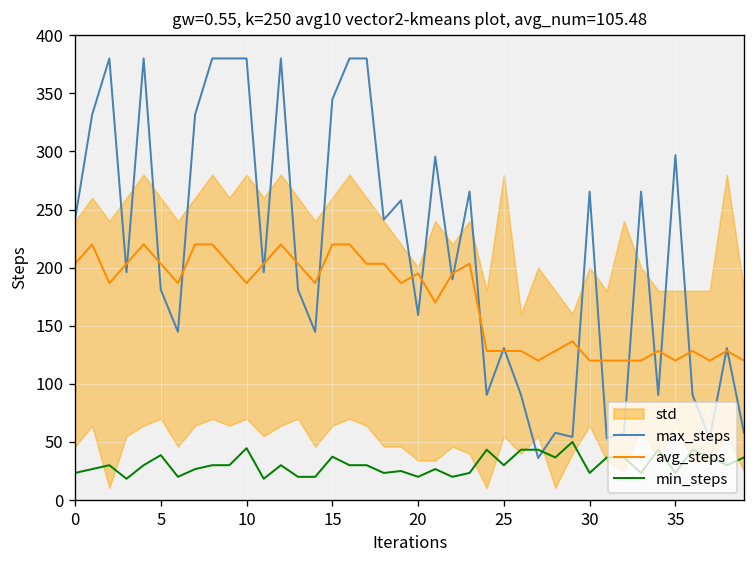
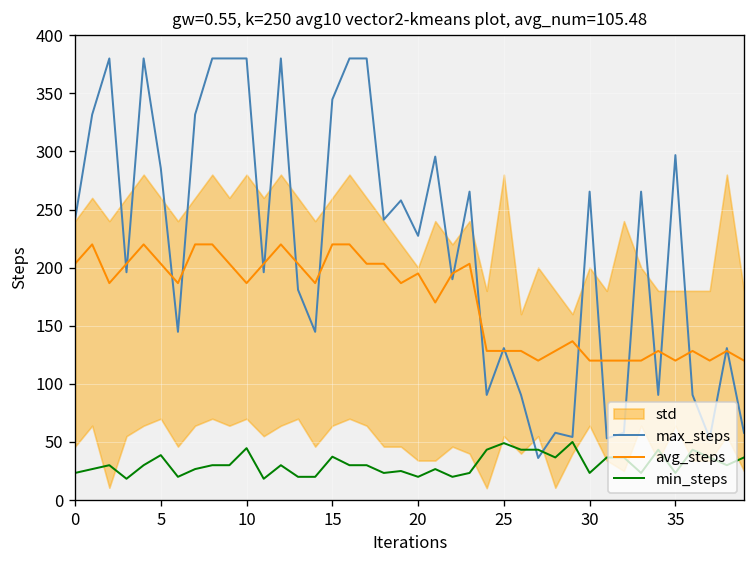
  {
    "max_steps": {
-     "5": 180,
+     "5": 290,
      "10": 380,
      "15": 340,
-     "20": 160,
+     "20": 230,
      "30": 270,
      "35": 300
    },
    "min_steps": {
      "0": 20,
      "5": 40,
      "10": 40,
      "15": 40,
      "20": 20,
-     "25": 30,
+     "25": 50,
      "30": 20
    }
  }
